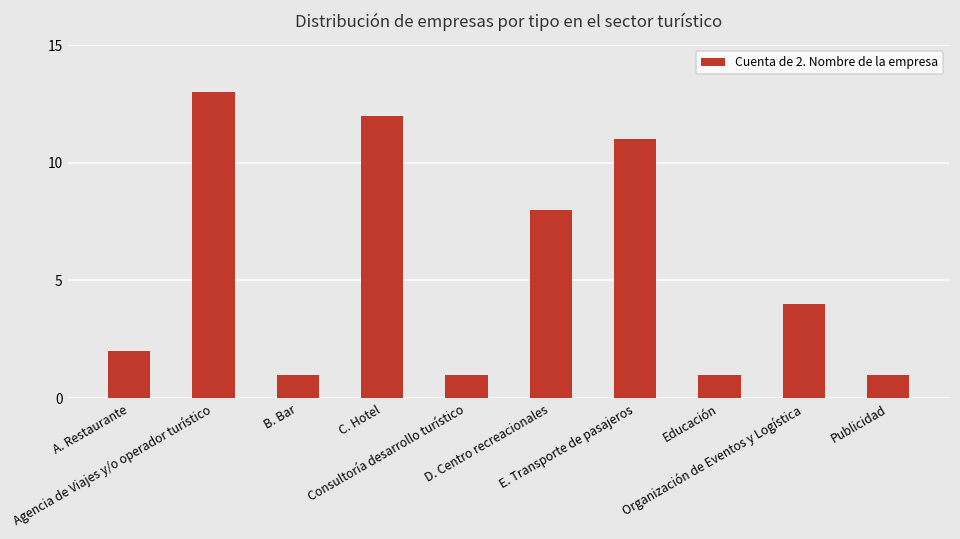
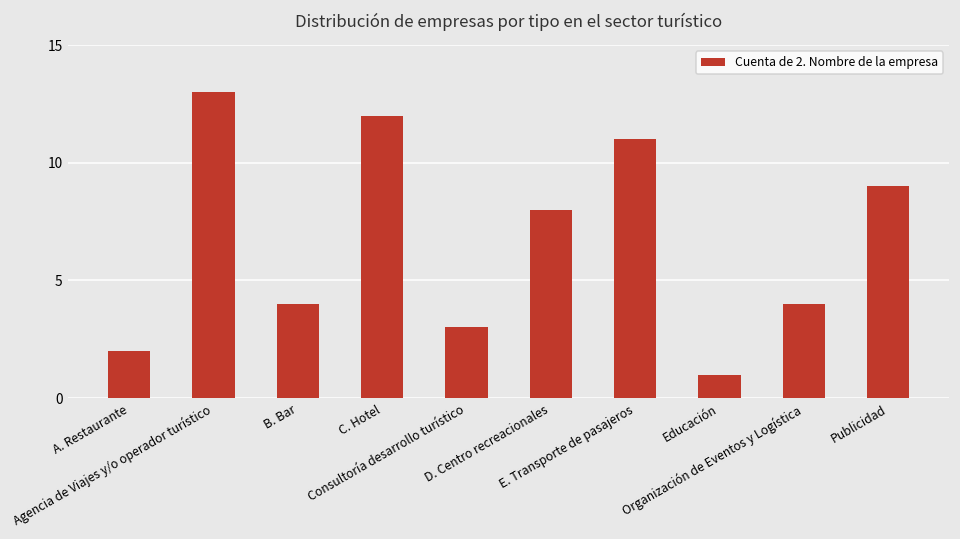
  {
    "A. Restaurante": 2,
    "Agencia de Viajes y/o operador turístico": 13,
-   "B. Bar": 1,
+   "B. Bar": 4,
    "C. Hotel": 12,
-   "Consultoría desarrollo turístico": 1,
+   "Consultoría desarrollo turístico": 3,
    "D. Centro recreacionales": 8,
    "E. Transporte de pasajeros": 11,
    "Educación": 1,
    "Organización de Eventos y Logística": 4,
-   "Publicidad": 1
+   "Publicidad": 9
  }
